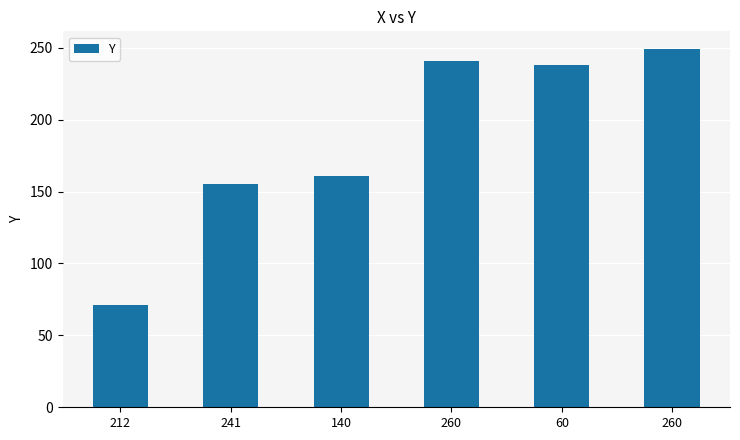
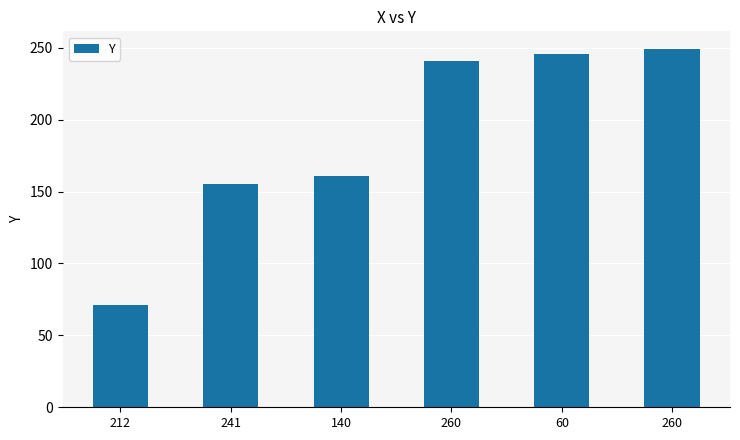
  {
    "212": 71,
    "241": 155,
    "140": 161,
-   "60": 238
+   "60": 246
  }
